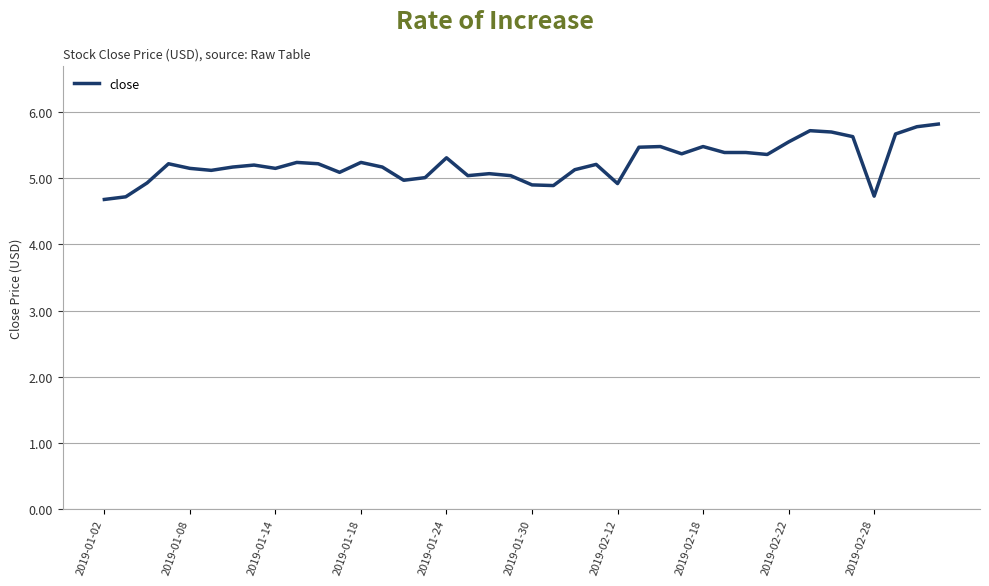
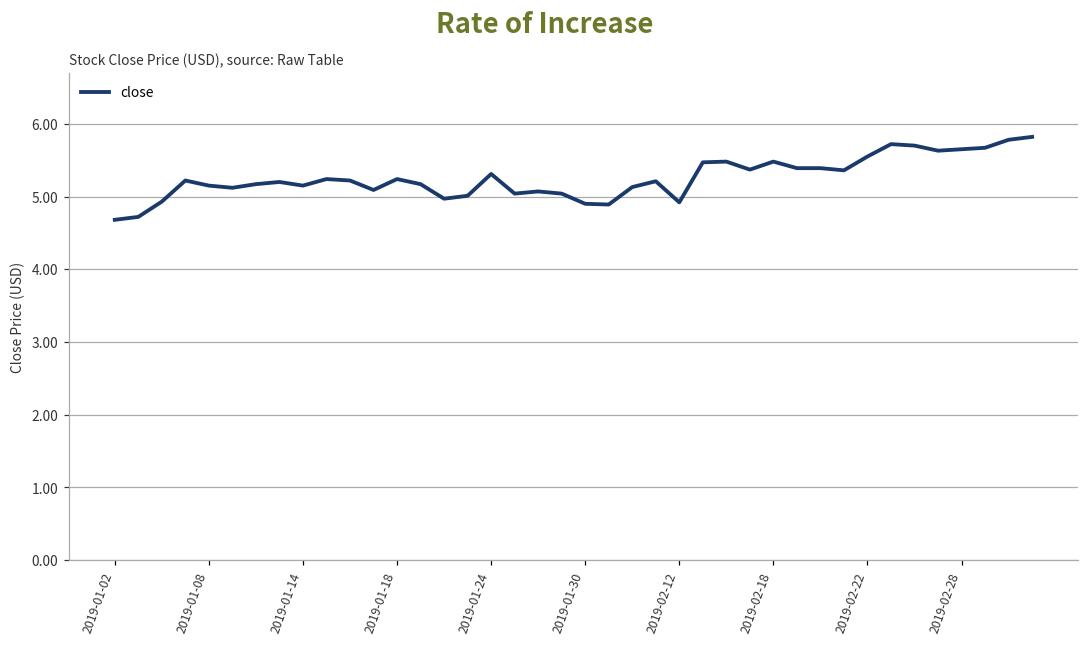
  {
    "2019-01-02": 4.7,
    "2019-01-08": 5.2,
    "2019-01-14": 5.2,
    "2019-01-18": 5.2,
    "2019-01-24": 5.3,
    "2019-01-30": 4.9,
    "2019-02-12": 4.9,
    "2019-02-18": 5.5,
    "2019-02-22": 5.6,
-   "2019-02-28": 4.7
+   "2019-02-28": 5.7
  }
